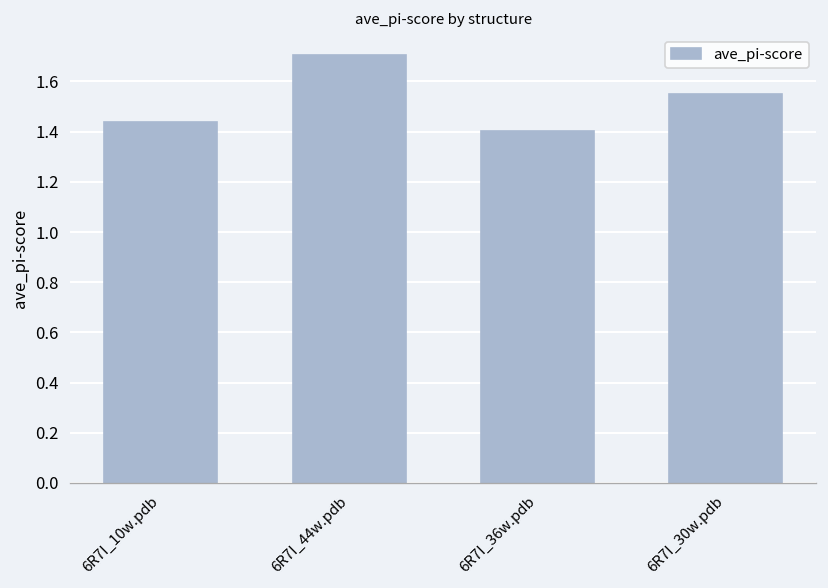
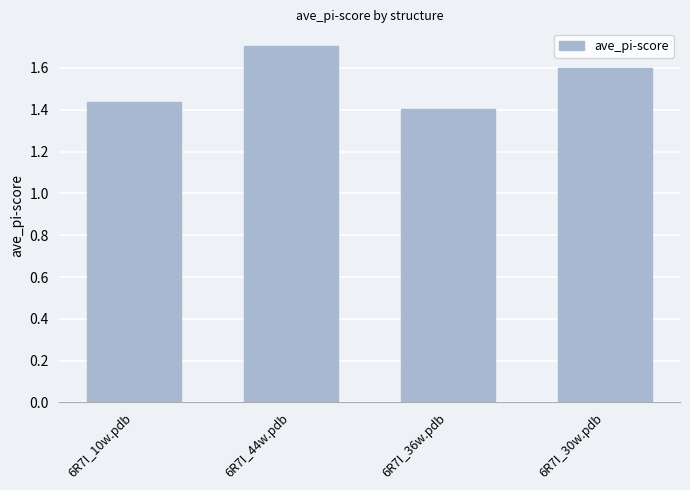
  {
    "6R7I_10w.pdb": 1.44,
    "6R7I_44w.pdb": 1.70,
    "6R7I_36w.pdb": 1.40,
-   "6R7I_30w.pdb": 1.55
+   "6R7I_30w.pdb": 1.60
  }
